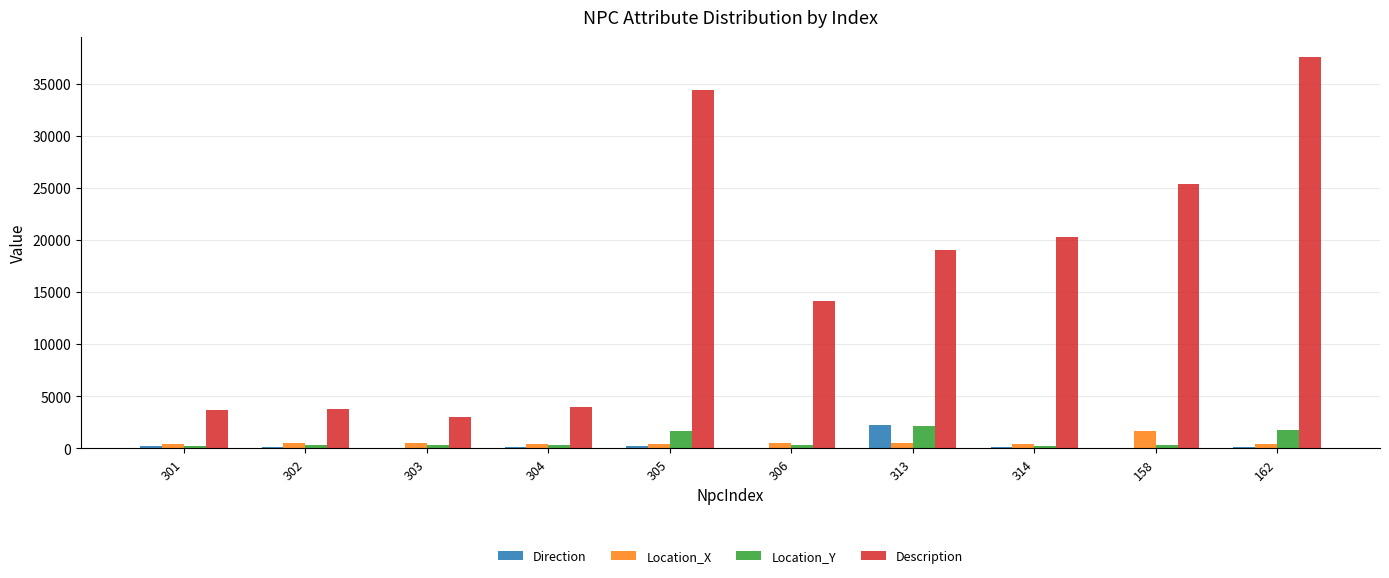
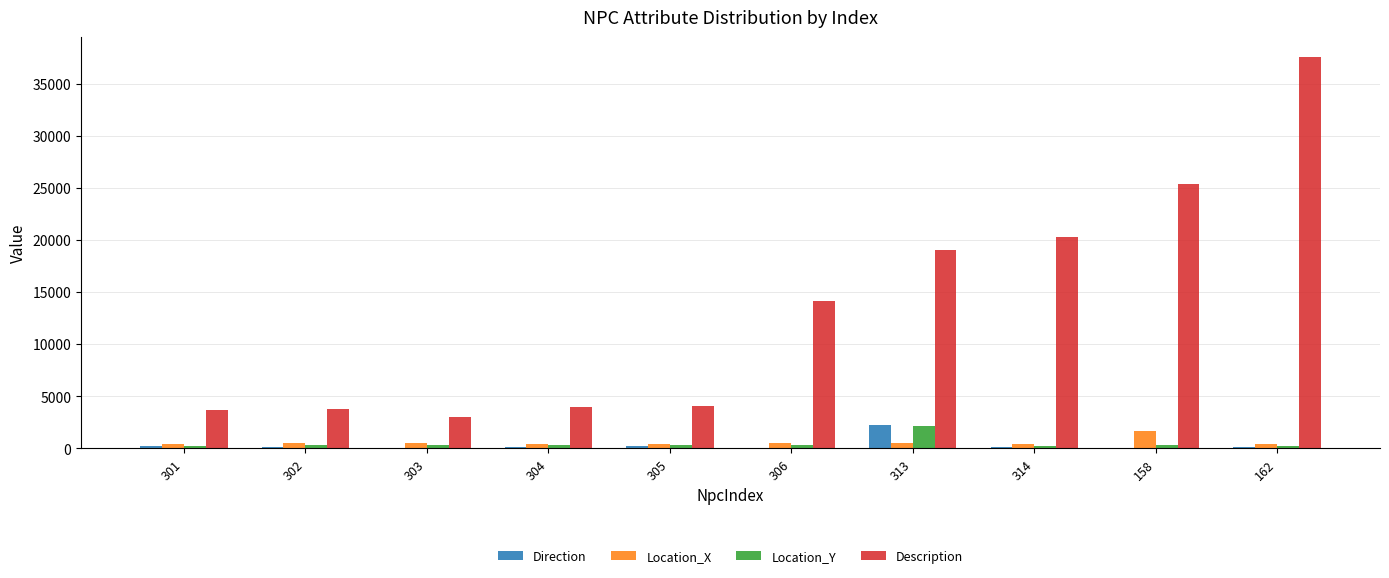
  {
    "Direction": {
      "303": 0,
      "306": 0,
      "313": 2200,
      "158": 0
    },
    "Location_X": {
      "301": 400,
      "302": 500,
      "303": 500,
      "304": 400,
      "305": 400,
      "306": 500,
      "313": 500,
      "314": 400,
      "158": 1600,
      "162": 500
    },
    "Location_Y": {
      "301": 300,
      "302": 300,
      "303": 300,
      "304": 300,
-     "305": 1600,
+     "305": 300,
      "306": 300,
      "313": 2200,
      "158": 300,
-     "162": 1800
+     "162": 200
    },
    "Description": {
      "301": 3700,
      "302": 3800,
      "303": 3000,
      "304": 4000,
-     "305": 34400,
+     "305": 4100,
      "306": 14100,
      "313": 19000,
      "314": 20300,
      "158": 25400,
      "162": 37600
    }
  }
